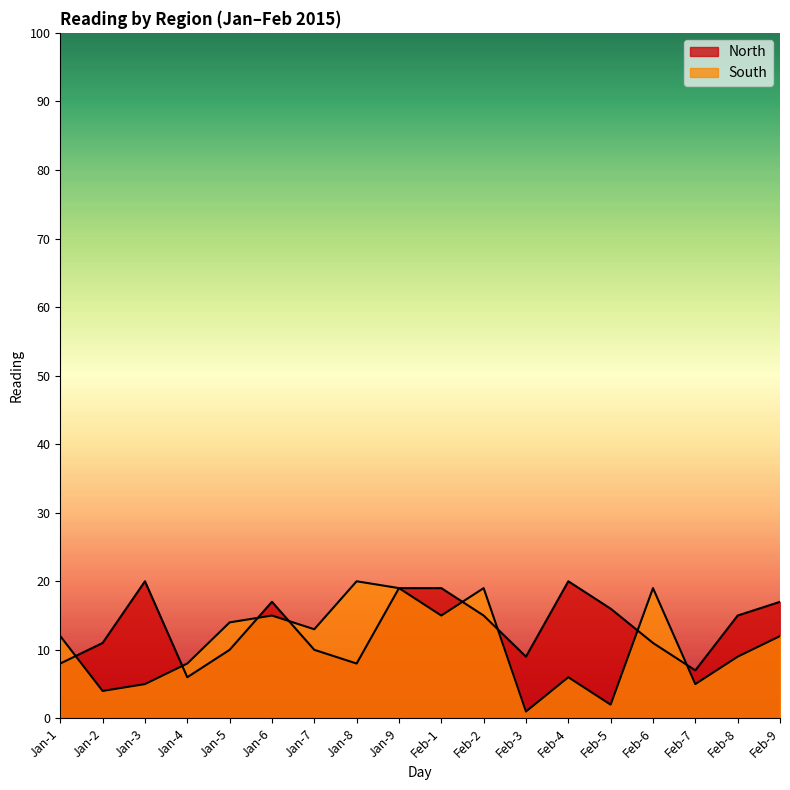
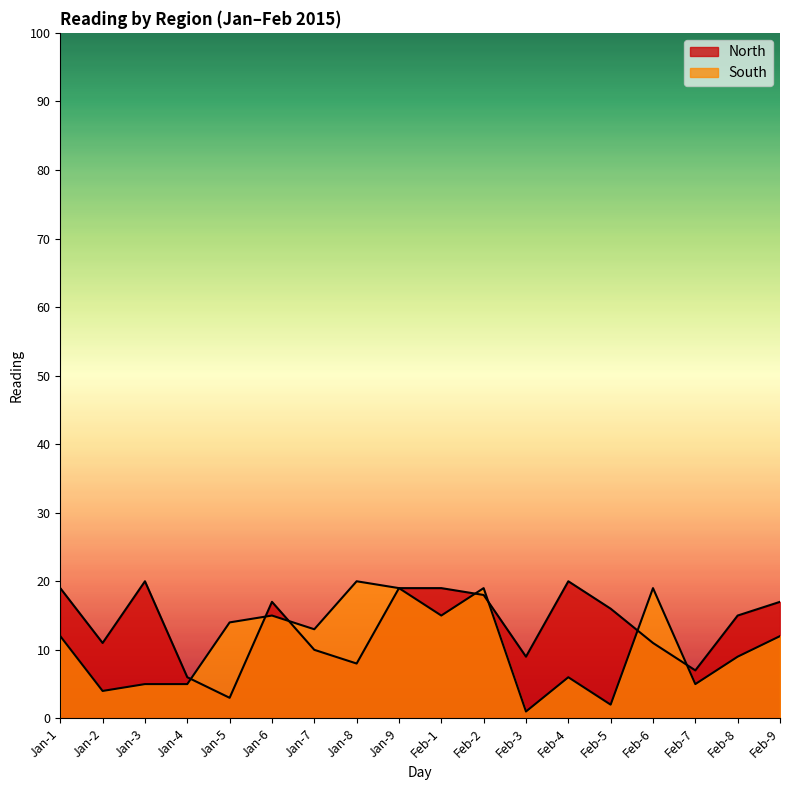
  {
    "North": {
-     "Jan-1": 8,
+     "Jan-1": 19,
      "Jan-2": 11,
      "Jan-3": 20,
      "Jan-4": 6,
-     "Jan-5": 10,
+     "Jan-5": 3,
      "Jan-6": 17,
      "Jan-7": 10,
      "Jan-8": 8,
      "Feb-1": 19,
-     "Feb-2": 15,
+     "Feb-2": 18,
      "Feb-3": 9,
      "Feb-4": 20,
      "Feb-5": 16,
      "Feb-6": 11,
      "Feb-7": 7,
      "Feb-8": 15,
      "Feb-9": 17
    },
    "South": {
      "Jan-1": 12,
      "Jan-2": 4,
      "Jan-3": 5,
-     "Jan-4": 8,
+     "Jan-4": 5,
      "Jan-5": 14,
      "Jan-6": 15,
      "Jan-7": 13,
      "Jan-8": 20,
      "Feb-1": 15,
      "Feb-2": 19,
      "Feb-3": 1,
      "Feb-4": 6,
      "Feb-5": 2,
      "Feb-6": 19,
      "Feb-7": 5,
      "Feb-8": 9,
      "Feb-9": 12
    }
  }
